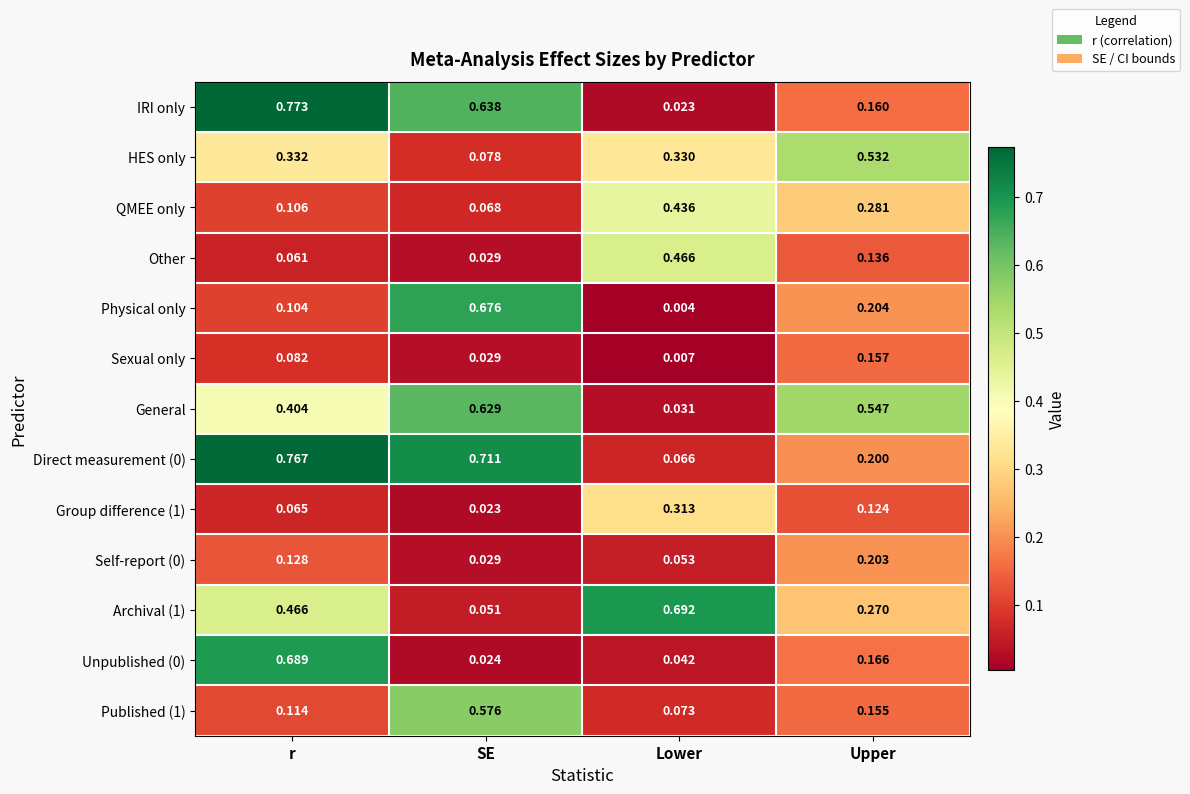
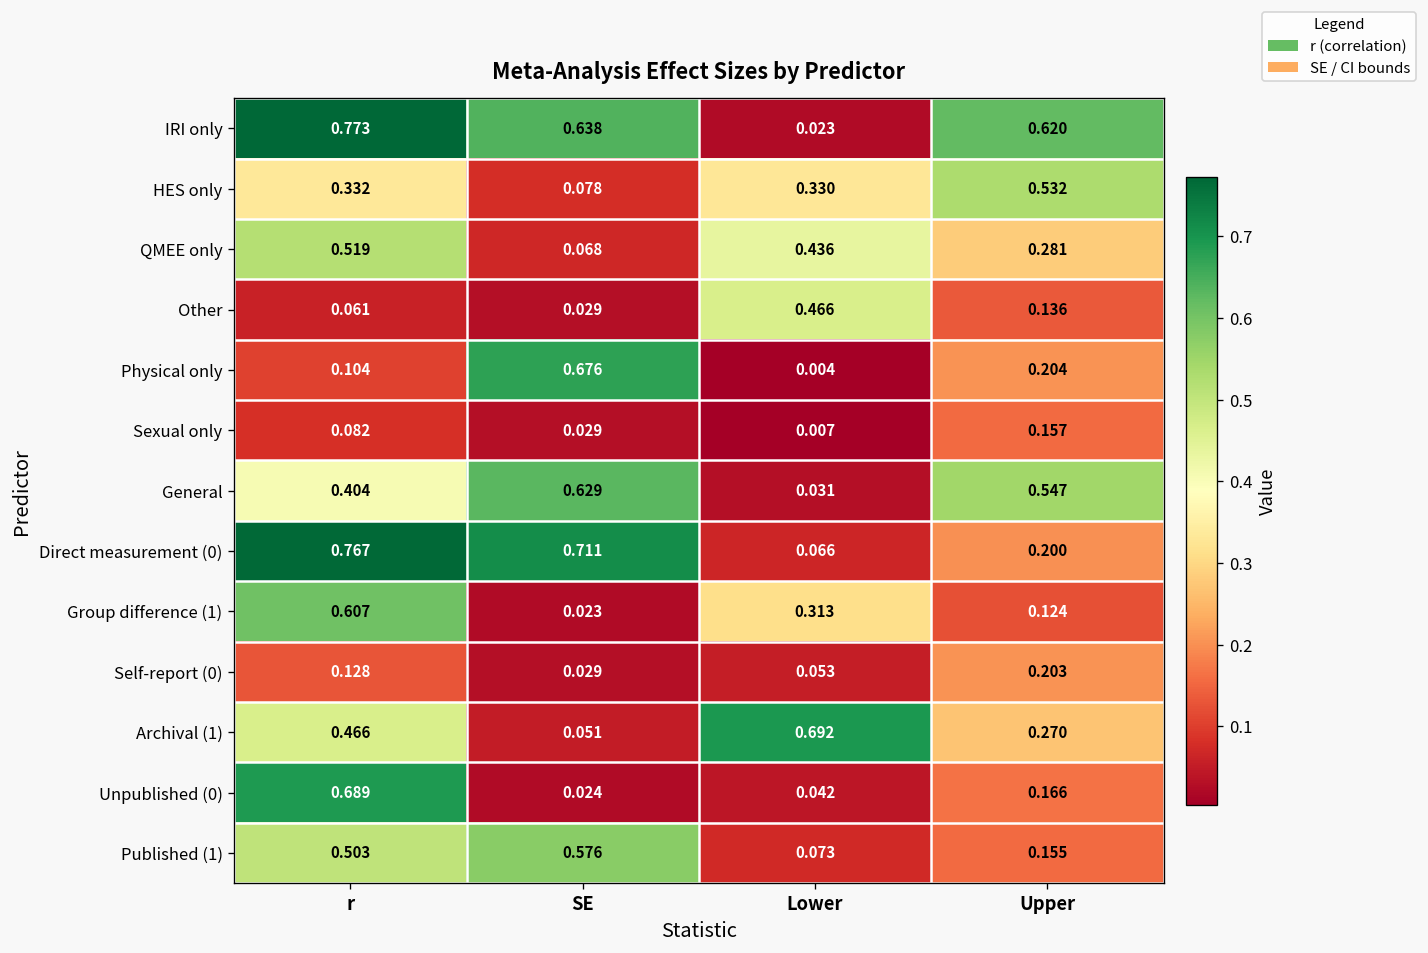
  {
    "IRI only": {
      "r": 0.773,
      "SE": 0.638,
      "Lower": 0.023,
-     "Upper": 0.160
+     "Upper": 0.620
    },
    "HES only": {
      "r": 0.332,
      "SE": 0.078,
      "Lower": 0.330,
      "Upper": 0.532
    },
    "QMEE only": {
-     "r": 0.106,
+     "r": 0.519,
      "SE": 0.068,
      "Lower": 0.436,
      "Upper": 0.281
    },
    "Other": {
      "r": 0.061,
      "SE": 0.029,
      "Lower": 0.466,
      "Upper": 0.136
    },
    "Physical only": {
      "r": 0.104,
      "SE": 0.676,
      "Lower": 0.004,
      "Upper": 0.204
    },
    "Sexual only": {
      "r": 0.082,
      "SE": 0.029,
      "Lower": 0.007,
      "Upper": 0.157
    },
    "General": {
      "r": 0.404,
      "SE": 0.629,
      "Lower": 0.031,
      "Upper": 0.547
    },
    "Direct measurement (0)": {
      "r": 0.767,
      "SE": 0.711,
      "Lower": 0.066,
      "Upper": 0.200
    },
    "Group difference (1)": {
-     "r": 0.065,
+     "r": 0.607,
      "SE": 0.023,
      "Lower": 0.313,
      "Upper": 0.124
    },
    "Self-report (0)": {
      "r": 0.128,
      "SE": 0.029,
      "Lower": 0.053,
      "Upper": 0.203
    },
    "Archival (1)": {
      "r": 0.466,
      "SE": 0.051,
      "Lower": 0.692,
      "Upper": 0.270
    },
    "Unpublished (0)": {
      "r": 0.689,
      "SE": 0.024,
      "Lower": 0.042,
      "Upper": 0.166
    },
    "Published (1)": {
-     "r": 0.114,
+     "r": 0.503,
      "SE": 0.576,
      "Lower": 0.073,
      "Upper": 0.155
    }
  }
